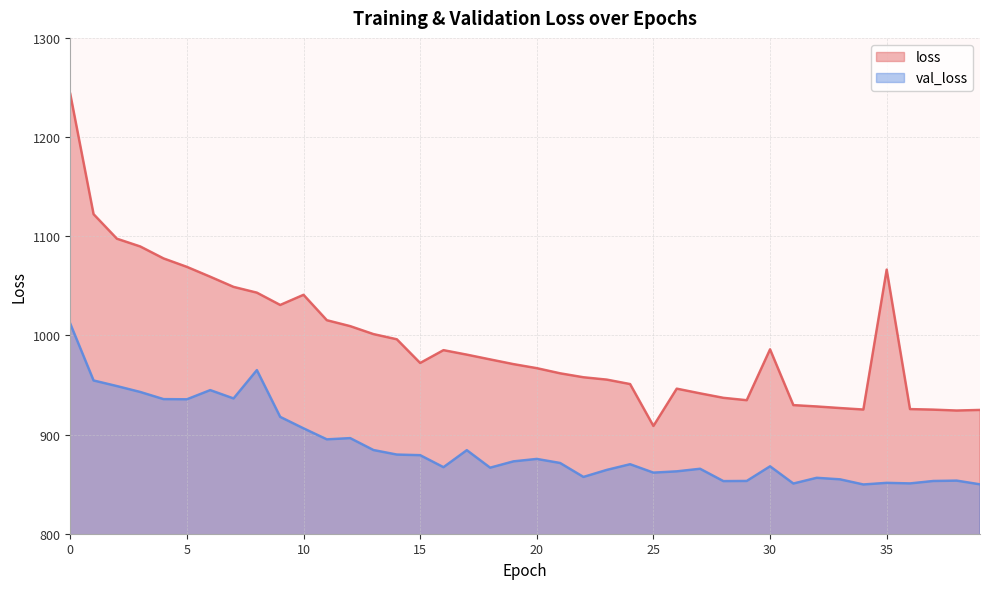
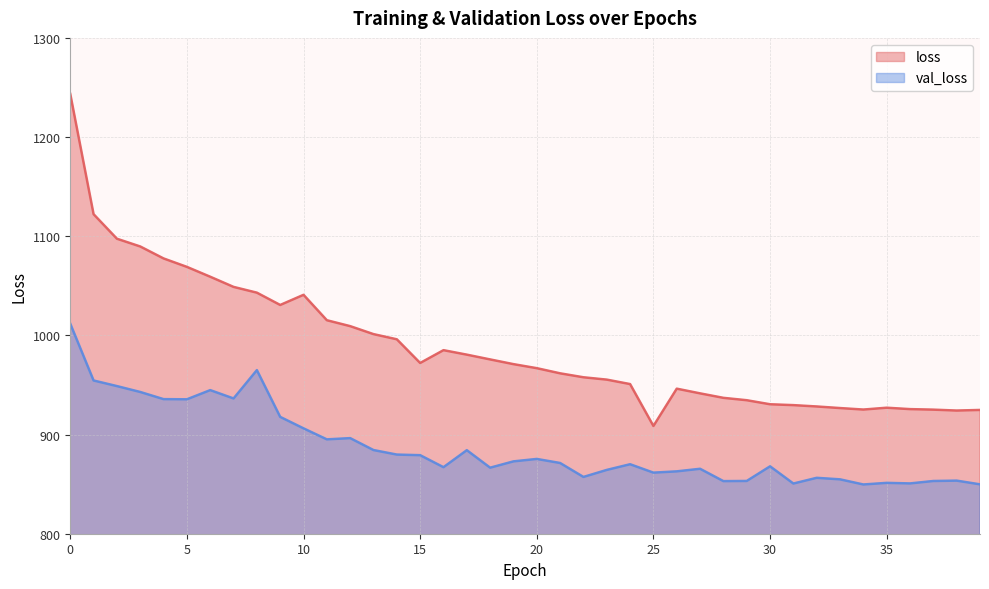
  {
    "loss": {
      "0": 1240,
      "5": 1070,
      "10": 1040,
      "15": 970,
      "20": 970,
      "25": 910,
-     "30": 990,
-     "35": 1070
+     "30": 930,
+     "35": 930
    },
    "val_loss": {
      "0": 1010,
      "5": 940,
      "10": 910,
      "15": 880,
      "20": 880,
      "25": 860,
      "30": 870,
      "35": 850
    }
  }
